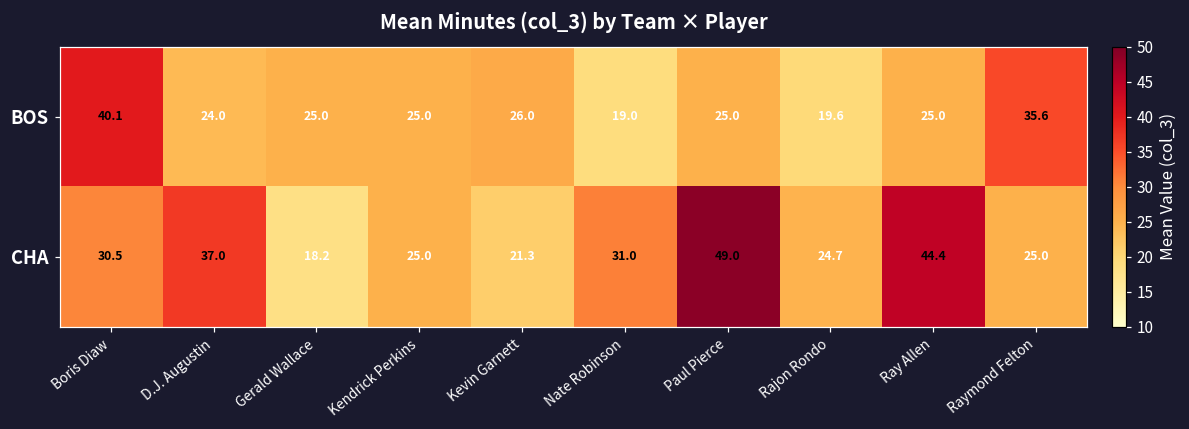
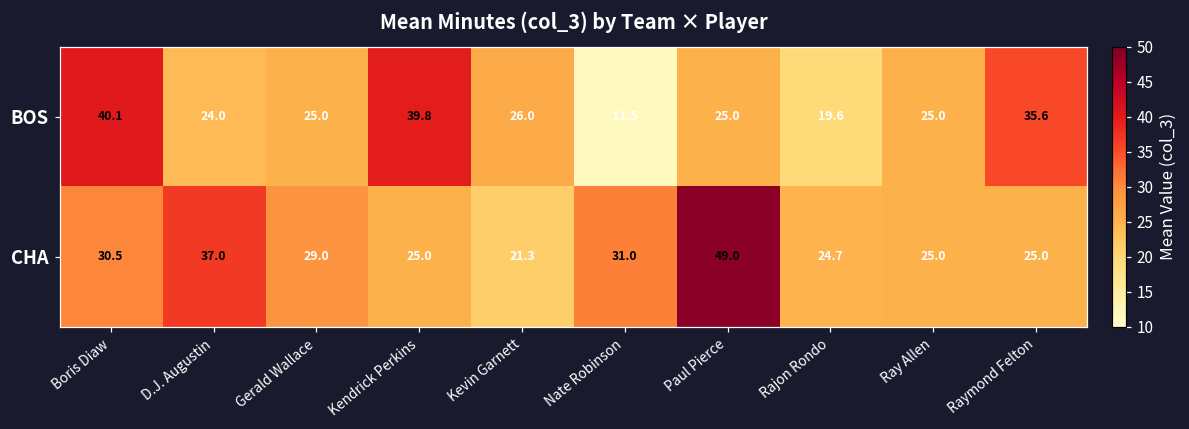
  {
    "BOS": {
      "Boris Diaw": 40.1,
      "D.J. Augustin": 24.0,
      "Gerald Wallace": 25.0,
-     "Kendrick Perkins": 25.0,
+     "Kendrick Perkins": 39.8,
      "Kevin Garnett": 26.0,
-     "Nate Robinson": 19.0,
+     "Nate Robinson": 11.5,
      "Paul Pierce": 25.0,
      "Rajon Rondo": 19.6,
      "Ray Allen": 25.0,
      "Raymond Felton": 35.6
    },
    "CHA": {
      "Boris Diaw": 30.5,
      "D.J. Augustin": 37.0,
-     "Gerald Wallace": 18.2,
+     "Gerald Wallace": 29.0,
      "Kendrick Perkins": 25.0,
      "Kevin Garnett": 21.3,
      "Nate Robinson": 31.0,
      "Paul Pierce": 49.0,
      "Rajon Rondo": 24.7,
-     "Ray Allen": 44.4,
+     "Ray Allen": 25.0,
      "Raymond Felton": 25.0
    }
  }
